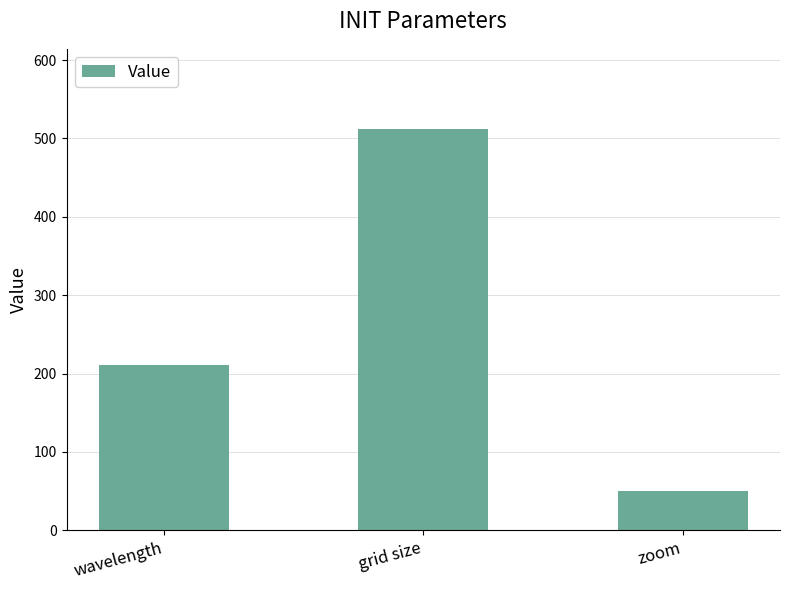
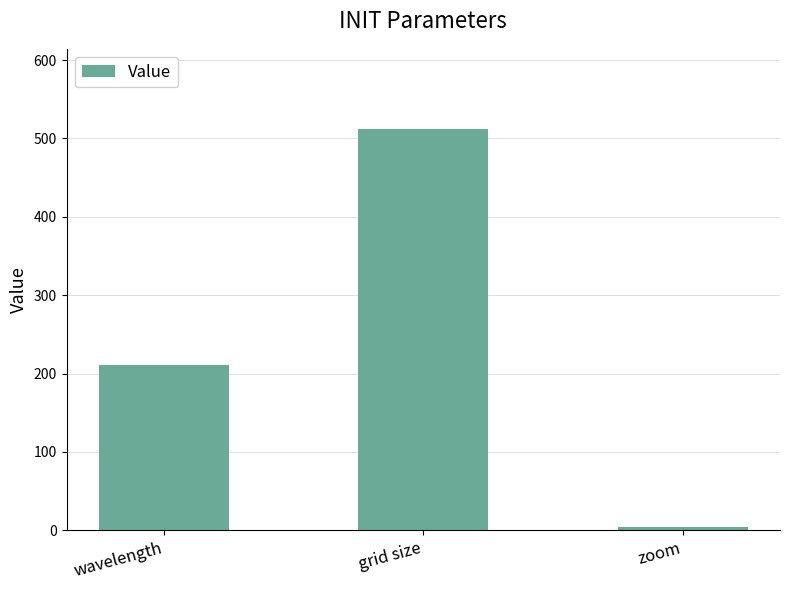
  {
    "wavelength": 210,
    "grid size": 510,
-   "zoom": 50
+   "zoom": 0
  }
